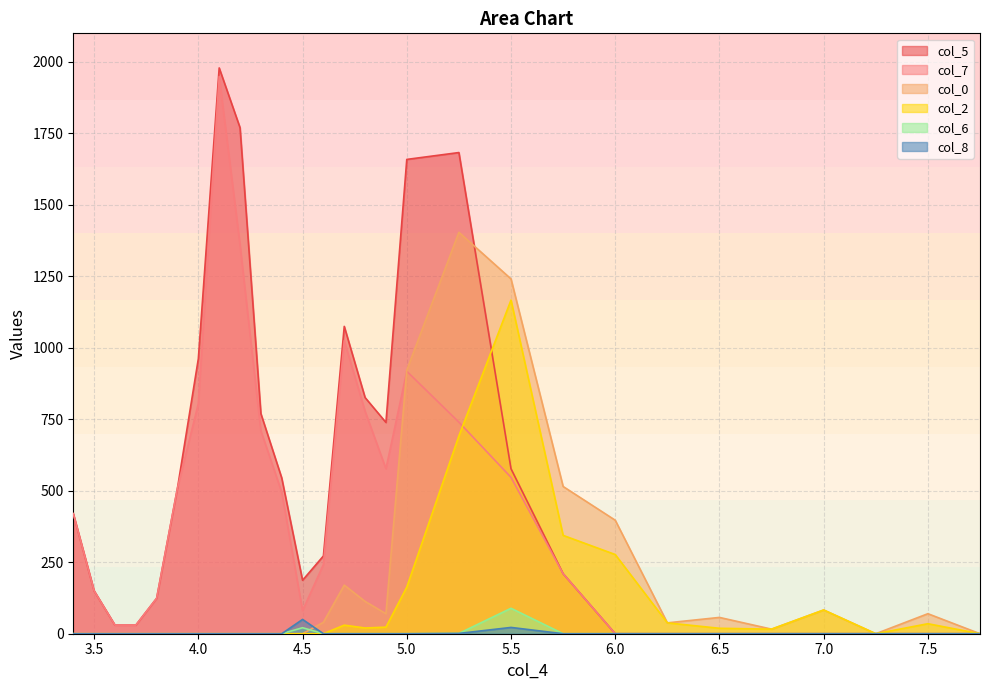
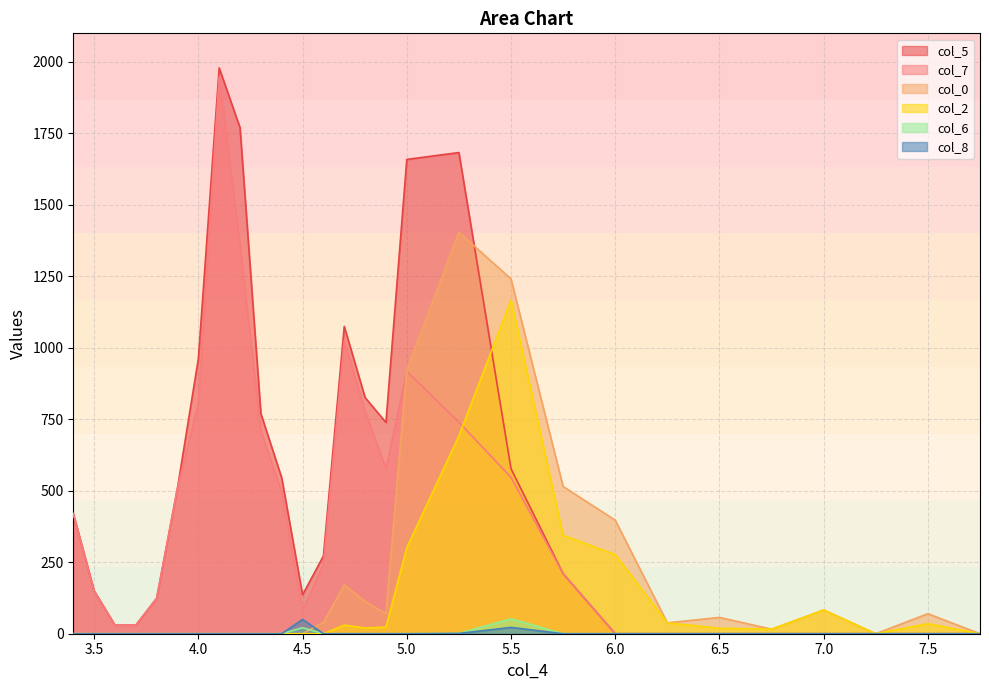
  {
    "col_5": {
      "4.0": 960,
-     "4.5": 190,
+     "4.5": 140,
      "5.0": 1660,
      "5.5": 580
    },
    "col_2": {
-     "5.0": 160,
+     "5.0": 300,
      "5.5": 1170,
      "6.0": 280,
      "6.5": 20,
      "7.5": 40
    },
    "col_6": {
      "4.5": 20,
-     "5.5": 90
+     "5.5": 50
    },
    "col_8": {
      "4.5": 50,
      "5.5": 20
    }
  }
